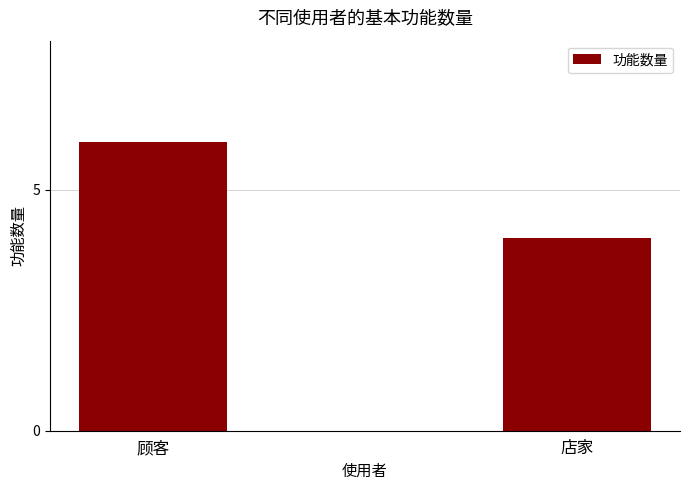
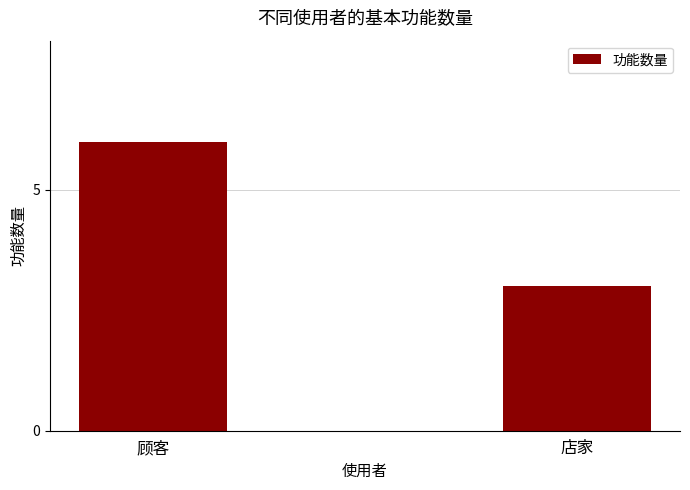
  {
    "顾客": 6,
-   "店家": 4
+   "店家": 3
  }
